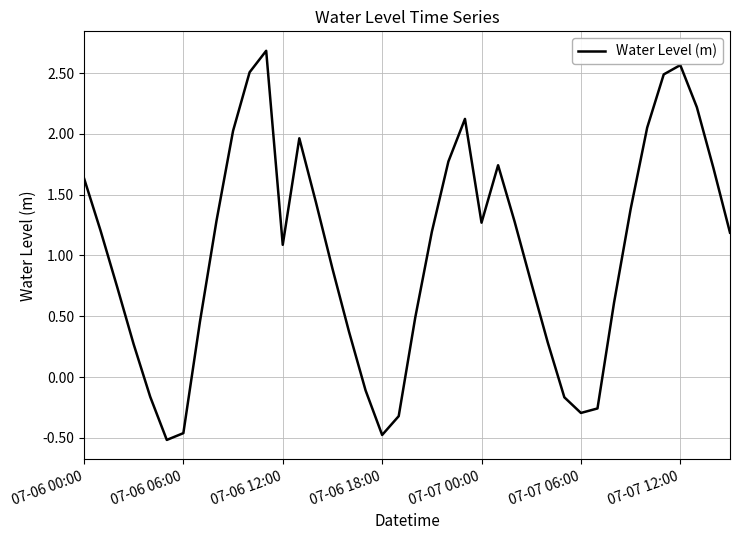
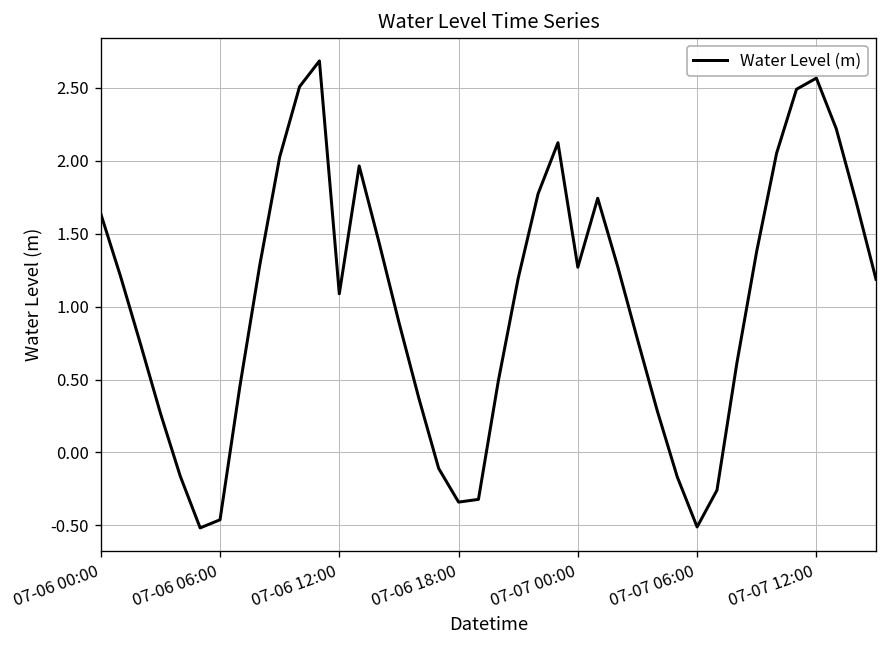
  {
    "07-06 00:00": 1.64,
    "07-06 06:00": -0.46,
    "07-06 12:00": 1.09,
-   "07-06 18:00": -0.48,
+   "07-06 18:00": -0.34,
    "07-07 00:00": 1.27,
-   "07-07 06:00": -0.30,
+   "07-07 06:00": -0.51,
    "07-07 12:00": 2.57
  }
